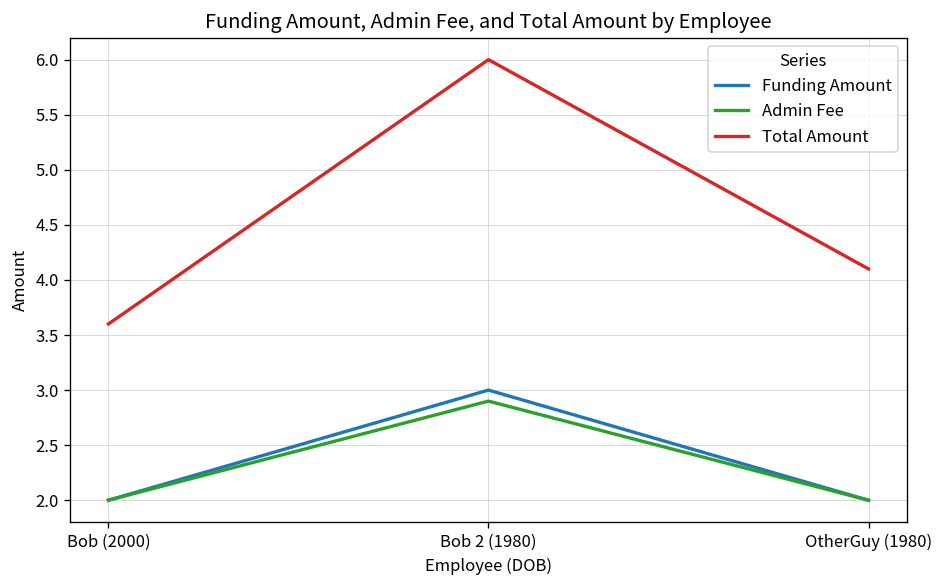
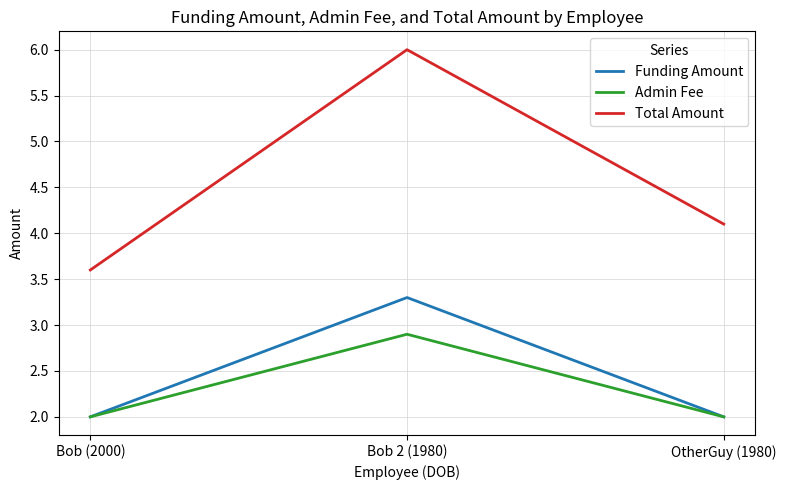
  {
    "Funding Amount": {
-     "Bob 2 (1980)": 3.0
+     "Bob 2 (1980)": 3.3
    },
    "Admin Fee": {
      "Bob 2 (1980)": 2.9
    },
    "Total Amount": {
      "Bob (2000)": 3.6,
      "Bob 2 (1980)": 6.0,
      "OtherGuy (1980)": 4.1
    }
  }
